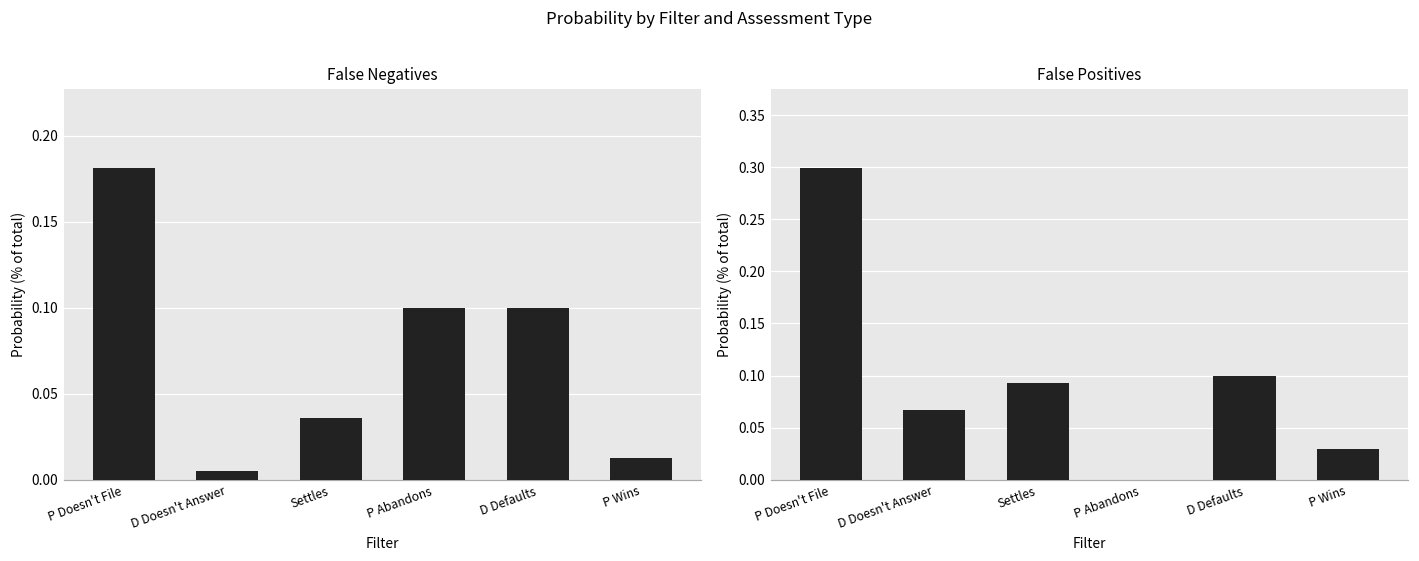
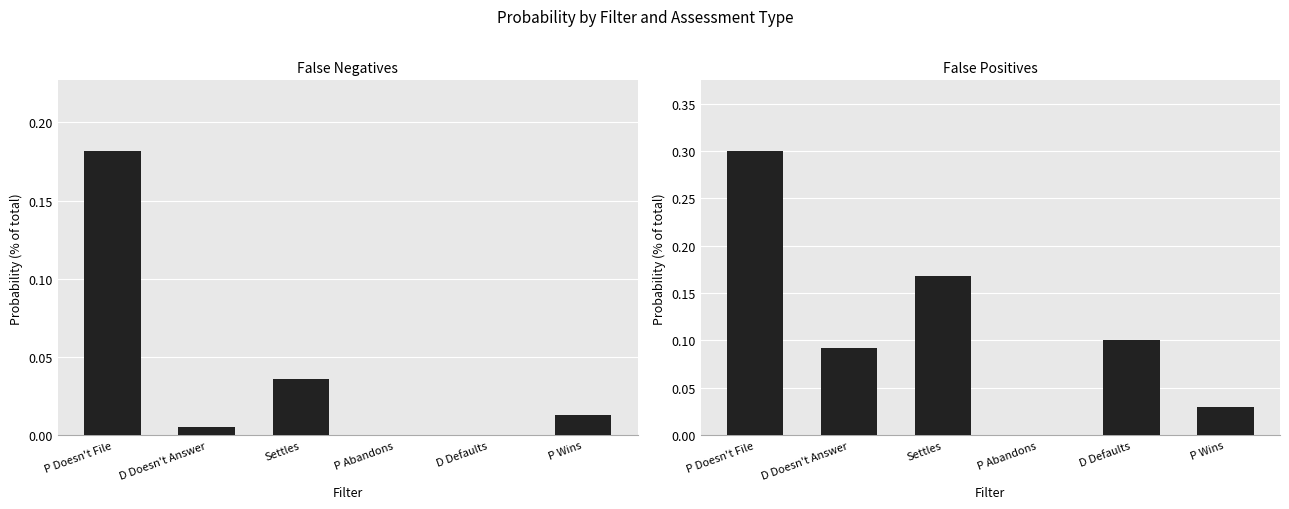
  {
    "False Negatives": {
      "P Doesn't File": 0.181,
      "D Doesn't Answer": 0.005,
      "Settles": 0.036,
-     "P Abandons": 0.1,
-     "D Defaults": 0.1,
+     "P Abandons": 0.0,
+     "D Defaults": 0.0,
      "P Wins": 0.013
    },
    "False Positives": {
      "P Doesn't File": 0.30,
-     "D Doesn't Answer": 0.07,
-     "Settles": 0.09,
+     "D Doesn't Answer": 0.09,
+     "Settles": 0.17,
      "P Abandons": 0.00,
      "D Defaults": 0.10,
      "P Wins": 0.03
    }
  }
